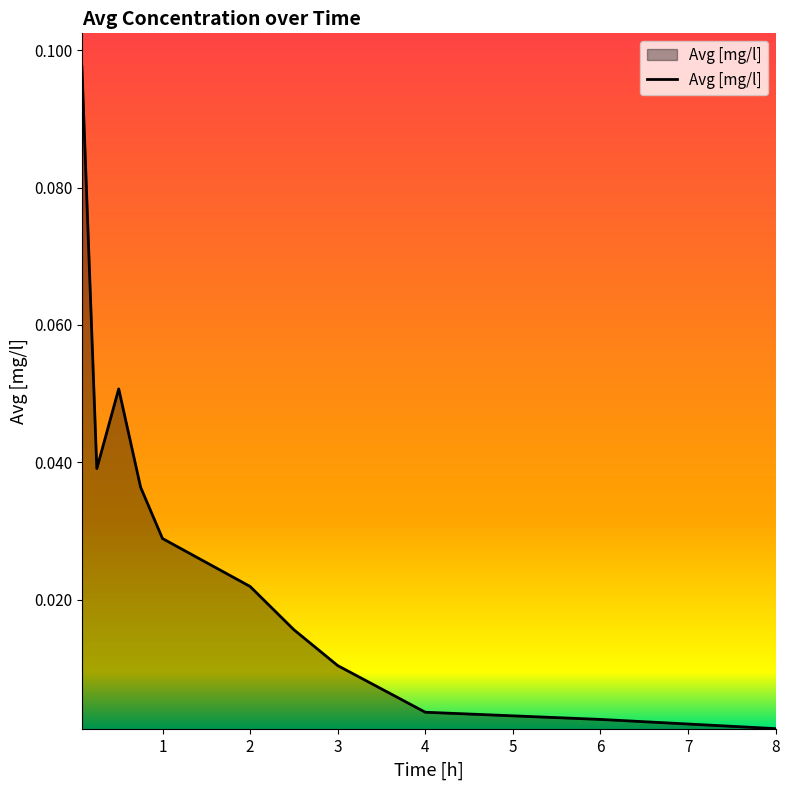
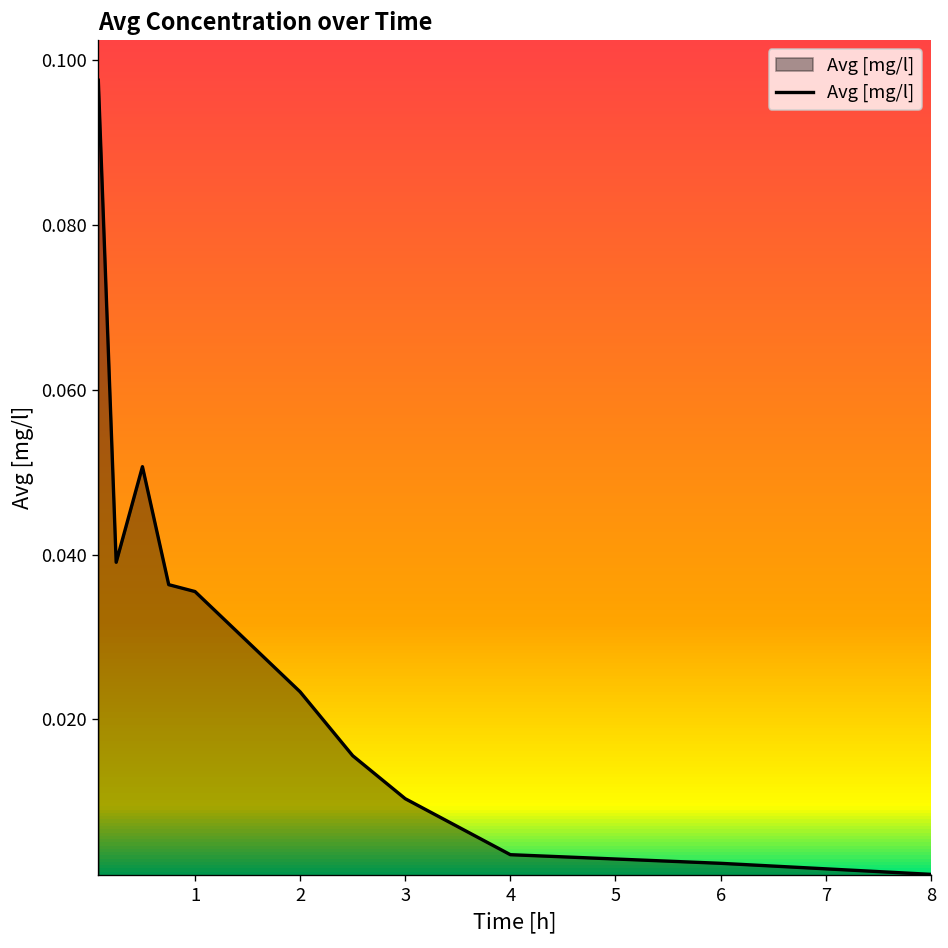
  {
-   "1": 0.029,
-   "2": 0.022,
+   "1": 0.036,
+   "2": 0.023,
    "3": 0.010,
    "4": 0.004,
    "6": 0.003,
    "8": 0.001
  }
